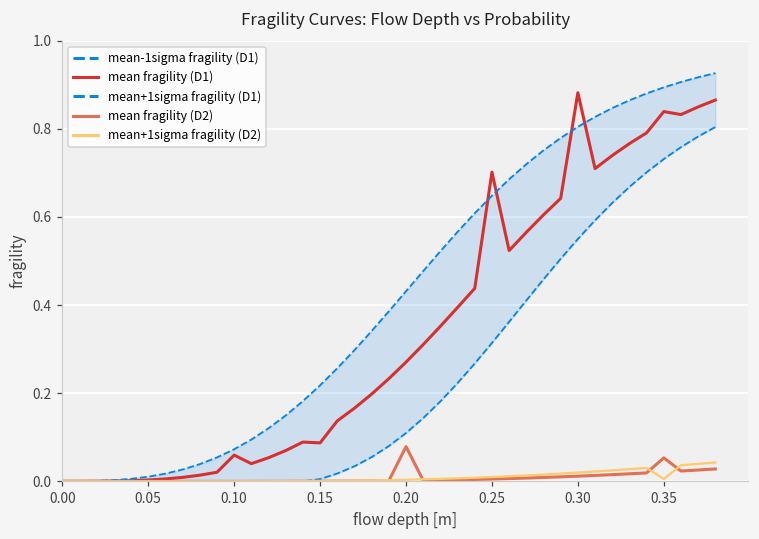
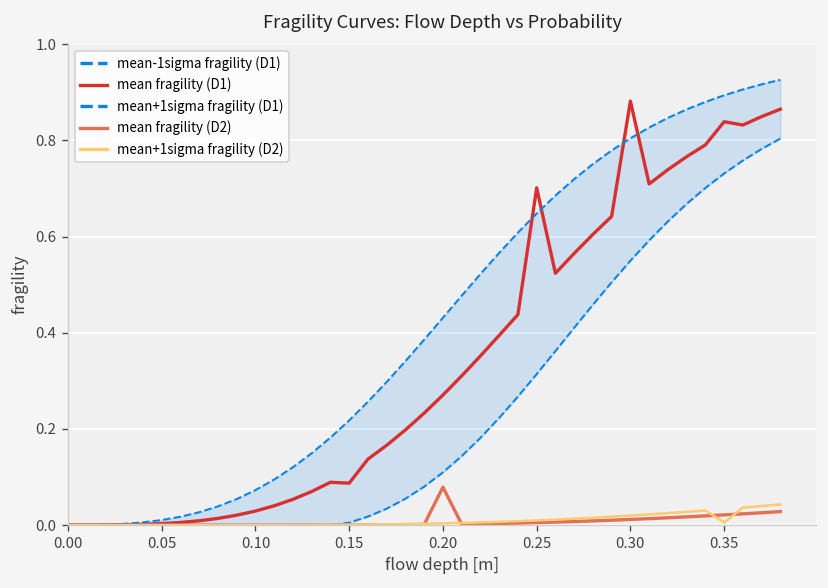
  {
    "mean fragility (D1)": {
-     "0.10": 0.06,
+     "0.10": 0.03,
      "0.15": 0.09,
      "0.20": 0.27,
      "0.25": 0.70,
      "0.30": 0.88,
      "0.35": 0.84
    },
    "mean fragility (D2)": {
      "0.20": 0.08,
      "0.30": 0.01,
-     "0.35": 0.05
+     "0.35": 0.02
    },
    "mean+1sigma fragility (D2)": {
      "0.20": 0.00,
      "0.30": 0.02,
      "0.35": 0.01
    }
  }
